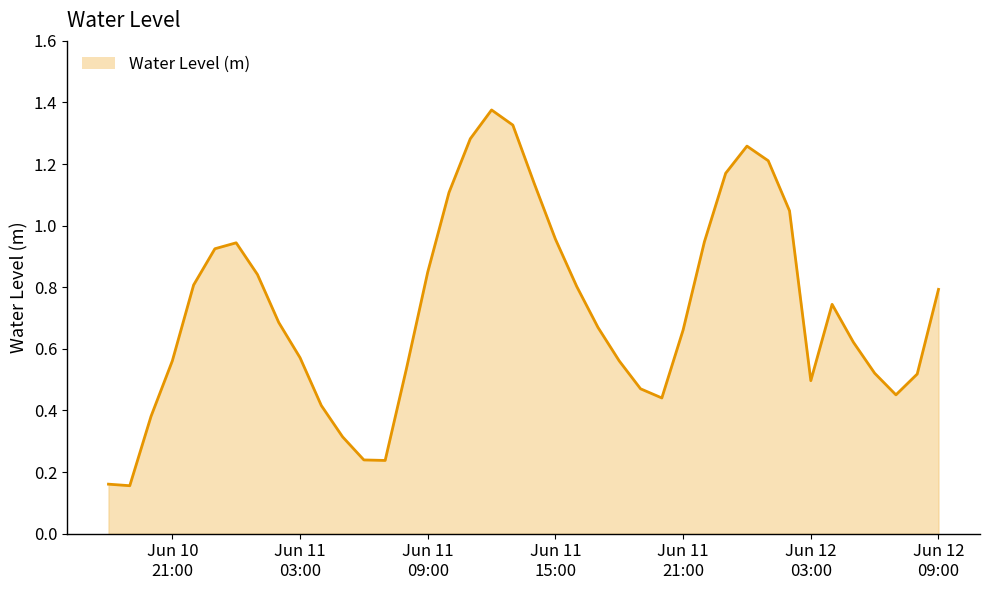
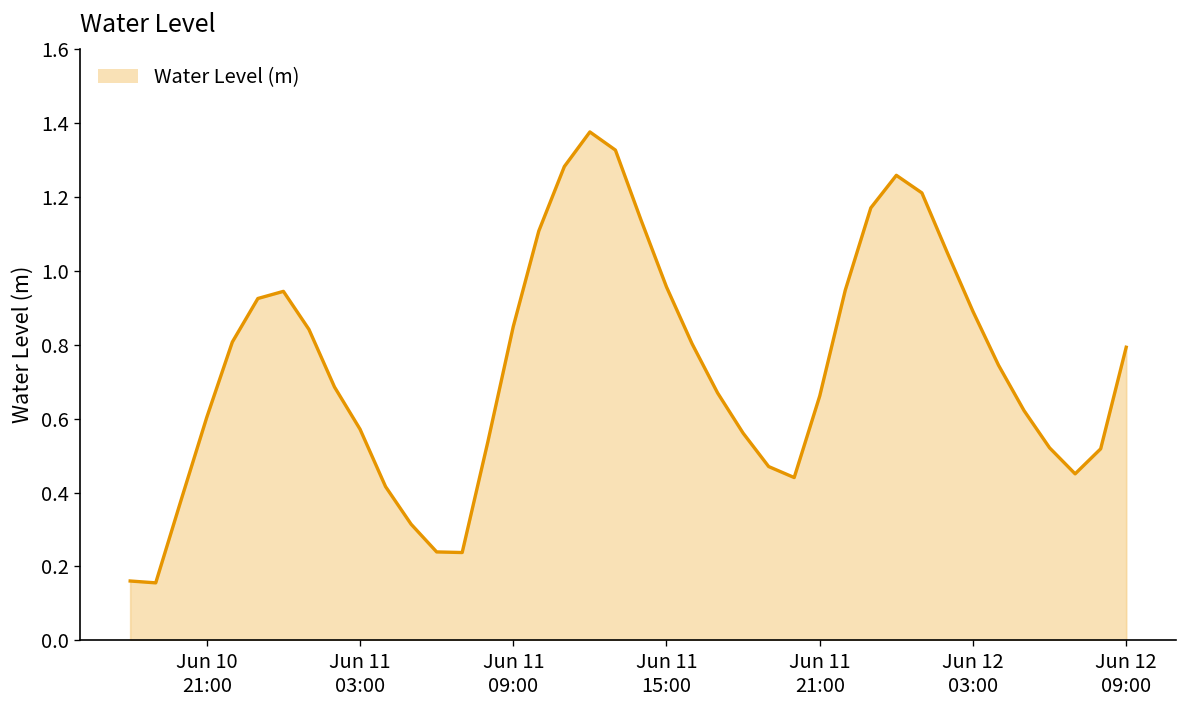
  {
-   "Jun 10 21:00": 0.56,
+   "Jun 10 21:00": 0.60,
    "Jun 11 03:00": 0.57,
    "Jun 11 09:00": 0.85,
    "Jun 11 15:00": 0.96,
    "Jun 11 21:00": 0.66,
-   "Jun 12 03:00": 0.50,
+   "Jun 12 03:00": 0.89,
    "Jun 12 09:00": 0.79
  }
